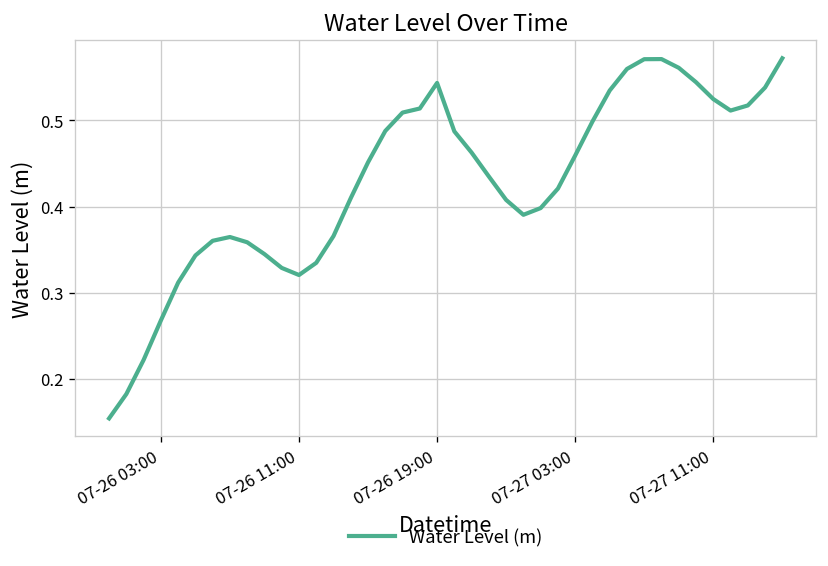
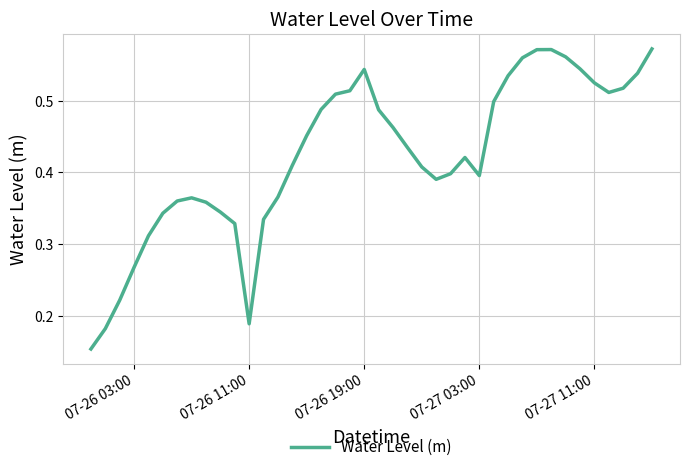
  {
    "07-26 03:00": 0.27,
-   "07-26 11:00": 0.32,
+   "07-26 11:00": 0.19,
    "07-26 19:00": 0.54,
-   "07-27 03:00": 0.46,
+   "07-27 03:00": 0.40,
    "07-27 11:00": 0.52
  }
